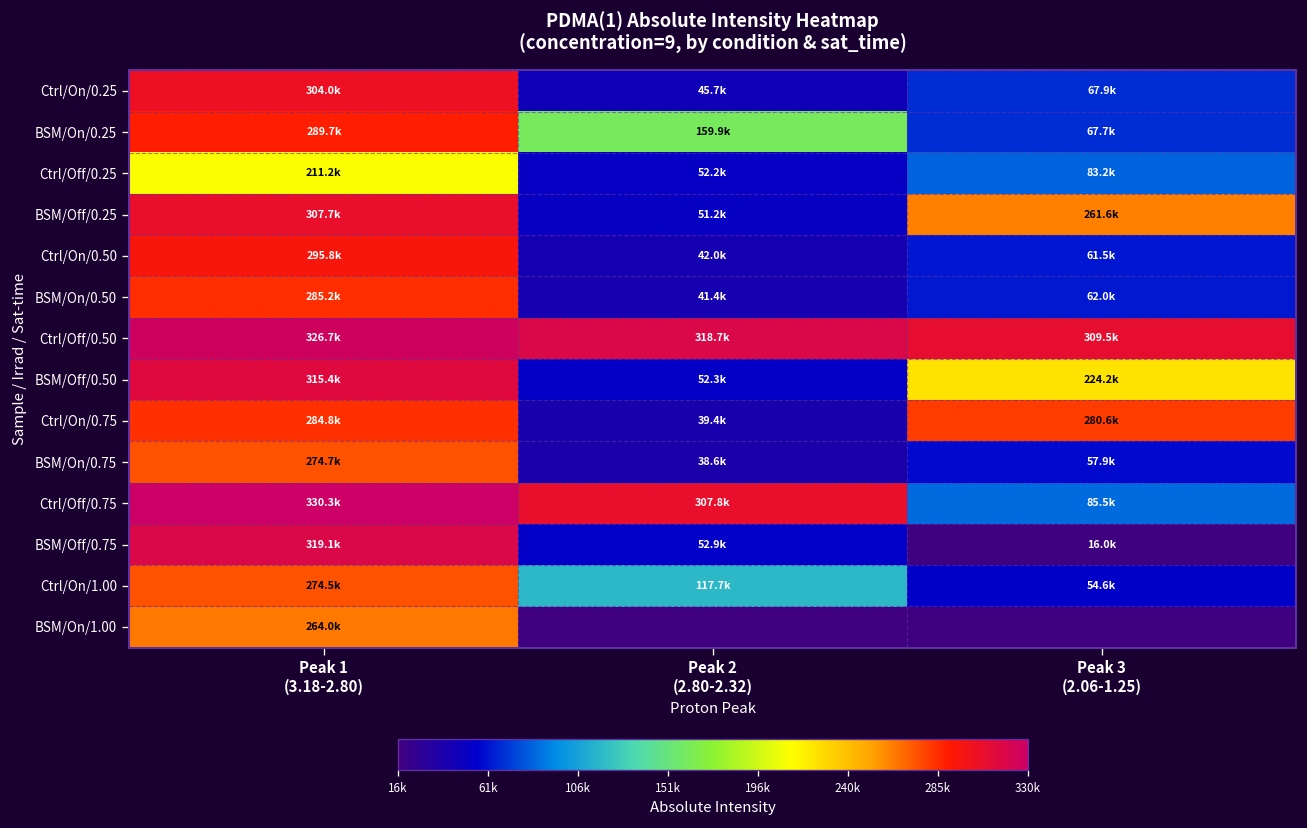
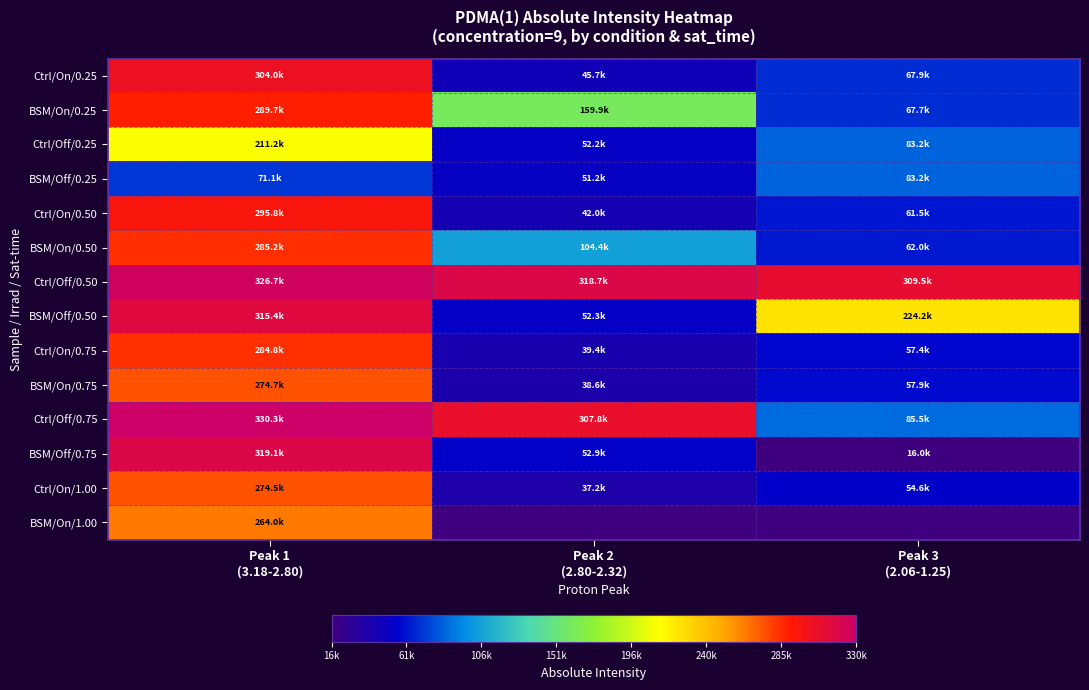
  {
    "Ctrl/On/0.25": {
      "Peak 1 (3.18-2.80)": "304.0k",
      "Peak 2 (2.80-2.32)": "45.7k",
      "Peak 3 (2.06-1.25)": "67.9k"
    },
    "BSM/On/0.25": {
      "Peak 1 (3.18-2.80)": "289.7k",
      "Peak 2 (2.80-2.32)": "159.9k",
      "Peak 3 (2.06-1.25)": "67.7k"
    },
    "Ctrl/Off/0.25": {
      "Peak 1 (3.18-2.80)": "211.2k",
      "Peak 2 (2.80-2.32)": "52.2k",
      "Peak 3 (2.06-1.25)": "83.2k"
    },
    "BSM/Off/0.25": {
-     "Peak 1 (3.18-2.80)": "307.7k",
+     "Peak 1 (3.18-2.80)": "71.1k",
      "Peak 2 (2.80-2.32)": "51.2k",
-     "Peak 3 (2.06-1.25)": "261.6k"
+     "Peak 3 (2.06-1.25)": "83.2k"
    },
    "Ctrl/On/0.50": {
      "Peak 1 (3.18-2.80)": "295.8k",
      "Peak 2 (2.80-2.32)": "42.0k",
      "Peak 3 (2.06-1.25)": "61.5k"
    },
    "BSM/On/0.50": {
      "Peak 1 (3.18-2.80)": "285.2k",
-     "Peak 2 (2.80-2.32)": "41.4k",
+     "Peak 2 (2.80-2.32)": "104.4k",
      "Peak 3 (2.06-1.25)": "62.0k"
    },
    "Ctrl/Off/0.50": {
      "Peak 1 (3.18-2.80)": "326.7k",
      "Peak 2 (2.80-2.32)": "318.7k",
      "Peak 3 (2.06-1.25)": "309.5k"
    },
    "BSM/Off/0.50": {
      "Peak 1 (3.18-2.80)": "315.4k",
      "Peak 2 (2.80-2.32)": "52.3k",
      "Peak 3 (2.06-1.25)": "224.2k"
    },
    "Ctrl/On/0.75": {
      "Peak 1 (3.18-2.80)": "284.8k",
      "Peak 2 (2.80-2.32)": "39.4k",
-     "Peak 3 (2.06-1.25)": "280.6k"
+     "Peak 3 (2.06-1.25)": "57.4k"
    },
    "BSM/On/0.75": {
      "Peak 1 (3.18-2.80)": "274.7k",
      "Peak 2 (2.80-2.32)": "38.6k",
      "Peak 3 (2.06-1.25)": "57.9k"
    },
    "Ctrl/Off/0.75": {
      "Peak 1 (3.18-2.80)": "330.3k",
      "Peak 2 (2.80-2.32)": "307.8k",
      "Peak 3 (2.06-1.25)": "85.5k"
    },
    "BSM/Off/0.75": {
      "Peak 1 (3.18-2.80)": "319.1k",
      "Peak 2 (2.80-2.32)": "52.9k",
      "Peak 3 (2.06-1.25)": "16.0k"
    },
    "Ctrl/On/1.00": {
      "Peak 1 (3.18-2.80)": "274.5k",
-     "Peak 2 (2.80-2.32)": "117.7k",
+     "Peak 2 (2.80-2.32)": "37.2k",
      "Peak 3 (2.06-1.25)": "54.6k"
    },
    "BSM/On/1.00": {
      "Peak 1 (3.18-2.80)": "264.0k"
    }
  }
